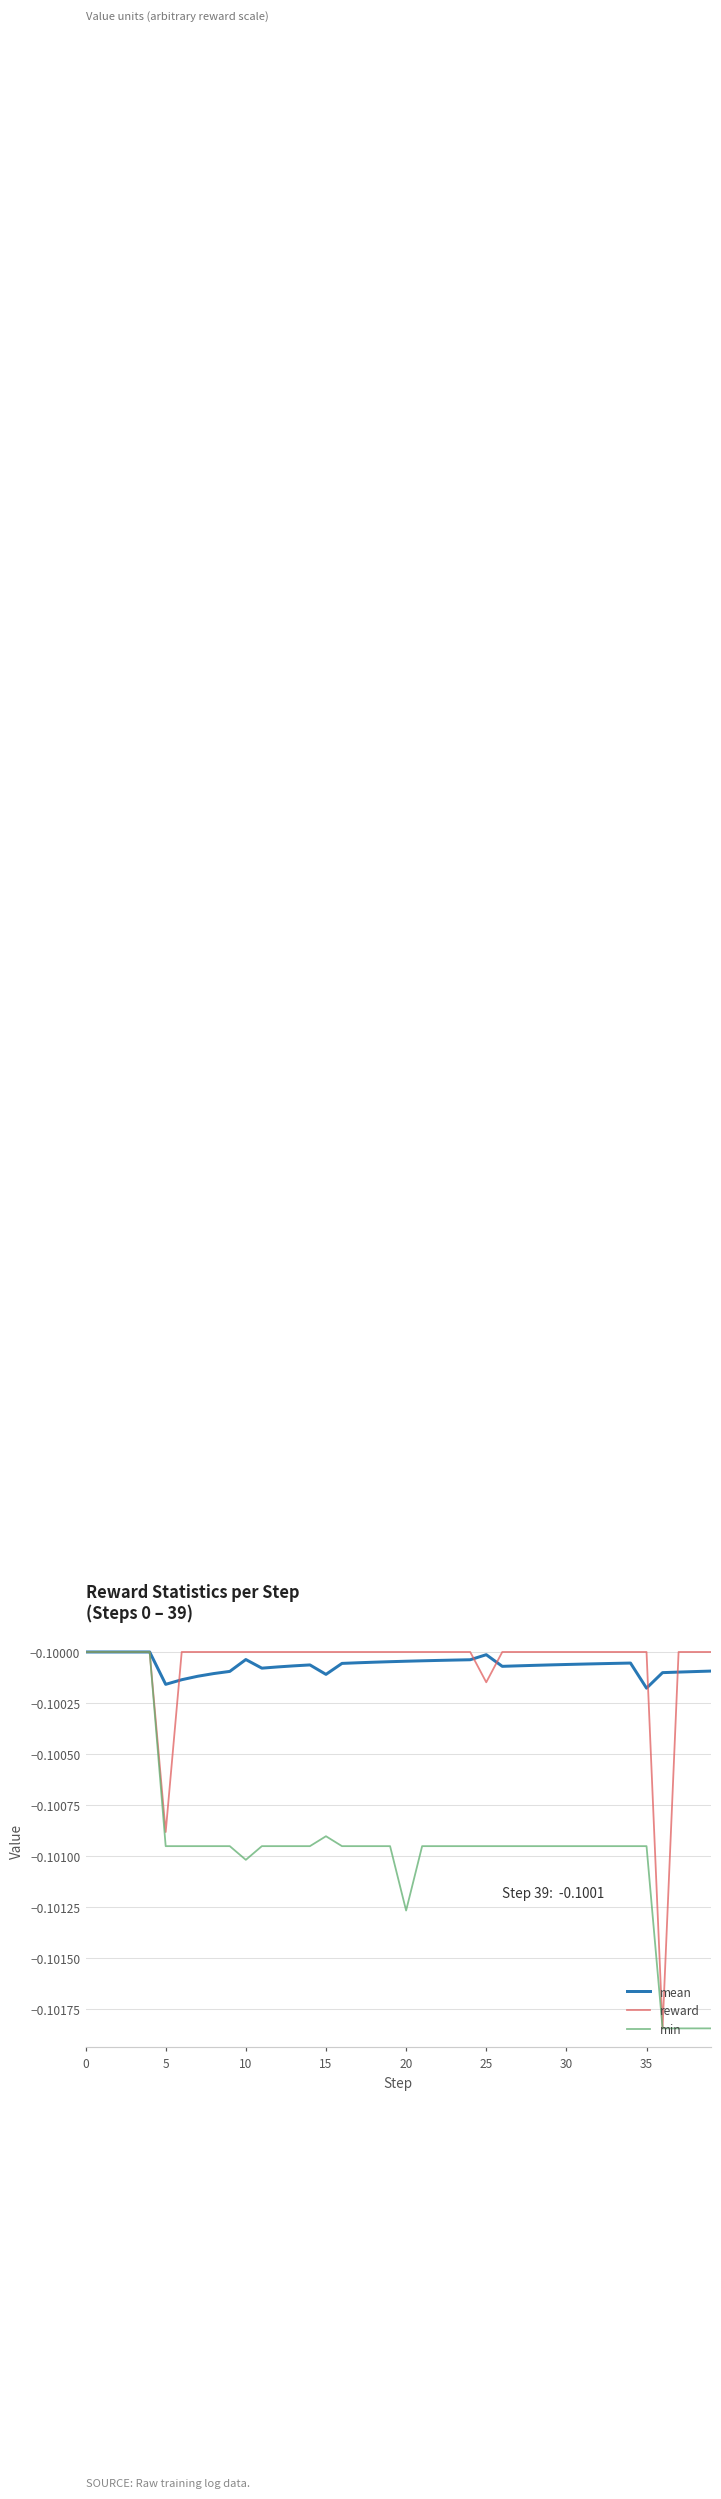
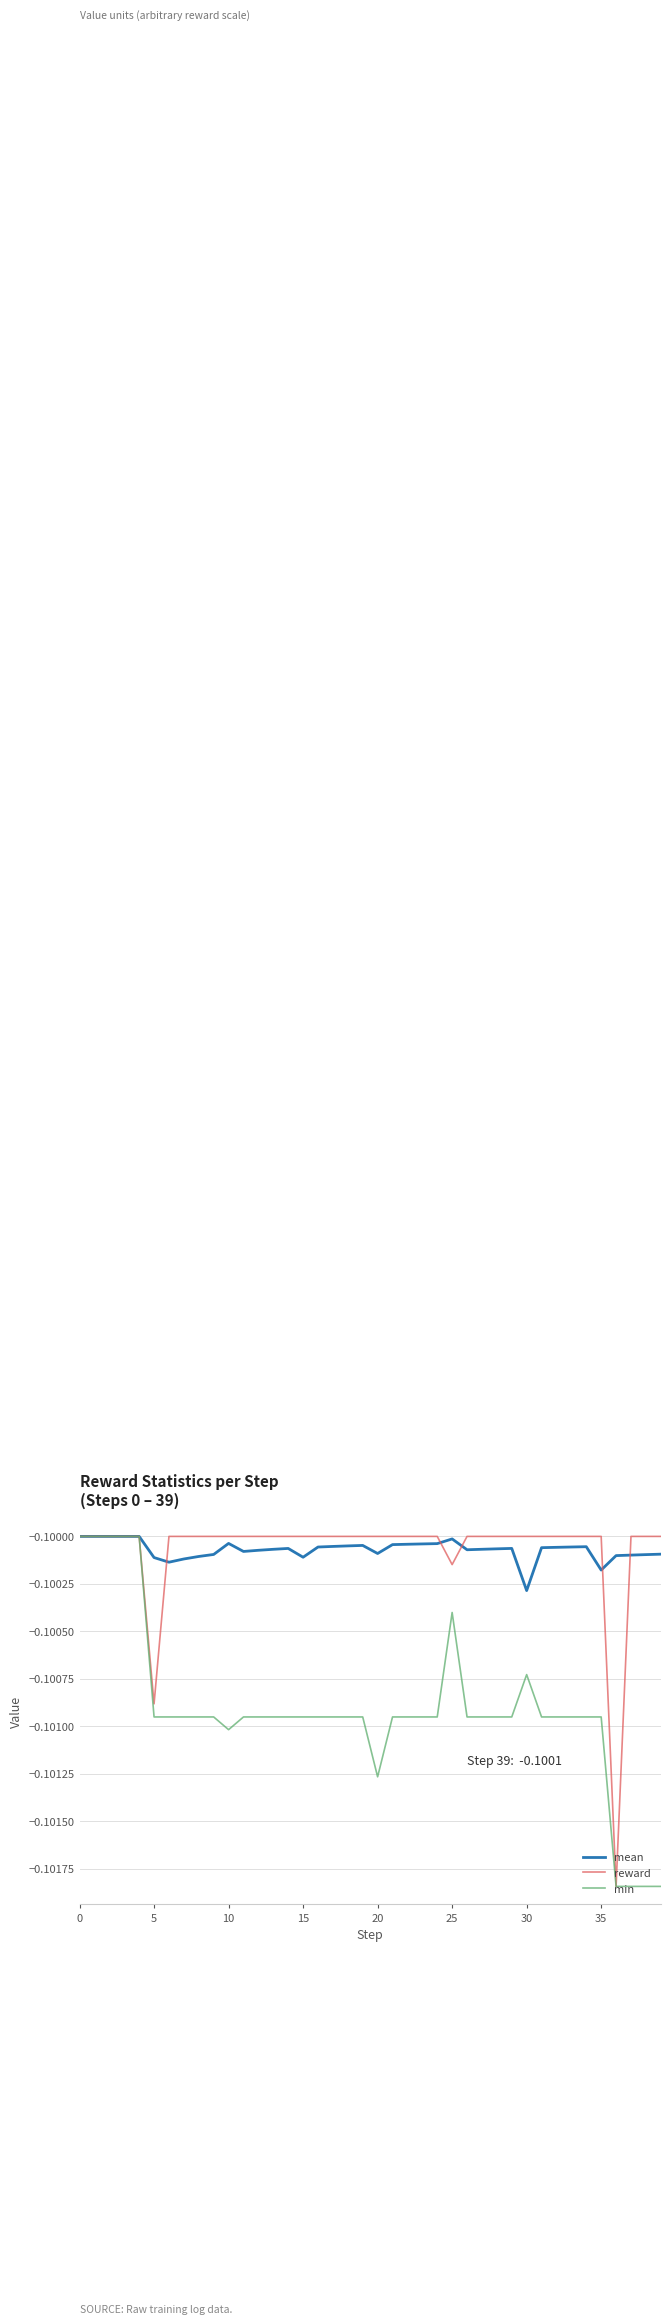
  {
    "mean": {
-     "5": -0.10016,
+     "5": -0.10011,
      "10": -0.10004,
      "15": -0.10011,
-     "20": -0.10005,
+     "20": -0.10009,
      "25": -0.10001,
-     "30": -0.10006,
+     "30": -0.10029,
      "35": -0.10018
    },
    "reward": {
      "5": -0.10088,
      "10": -0.10000,
      "15": -0.10000,
      "20": -0.10000,
      "25": -0.10015,
      "30": -0.10000,
      "35": -0.10000
    },
    "min": {
      "5": -0.10095,
      "10": -0.10102,
-     "15": -0.10090,
+     "15": -0.10095,
      "20": -0.10127,
-     "25": -0.10095,
-     "30": -0.10095,
+     "25": -0.10040,
+     "30": -0.10073,
      "35": -0.10095
    }
  }
